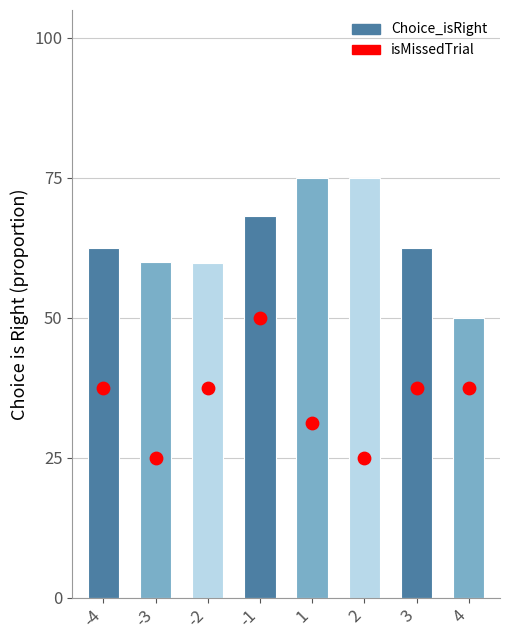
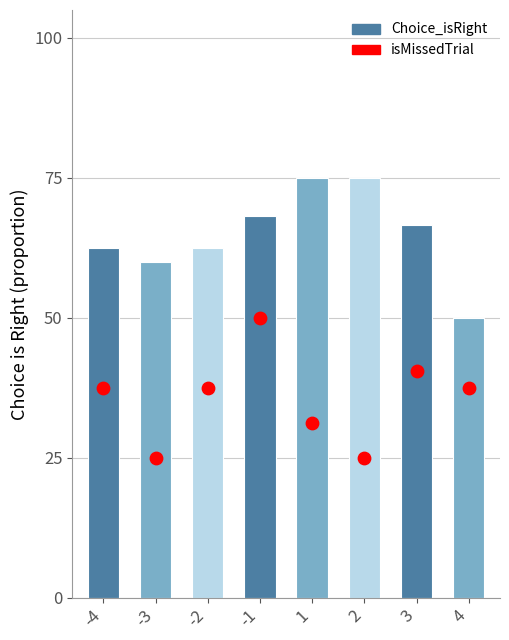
  {
    "Choice_isRight": {
      "-4": 63,
      "-3": 60,
-     "-2": 60,
+     "-2": 63,
      "-1": 68,
      "1": 75,
      "2": 75,
-     "3": 63,
+     "3": 67,
      "4": 50
    },
    "isMissedTrial": {
-     "3": 38
+     "3": 40
    }
  }
